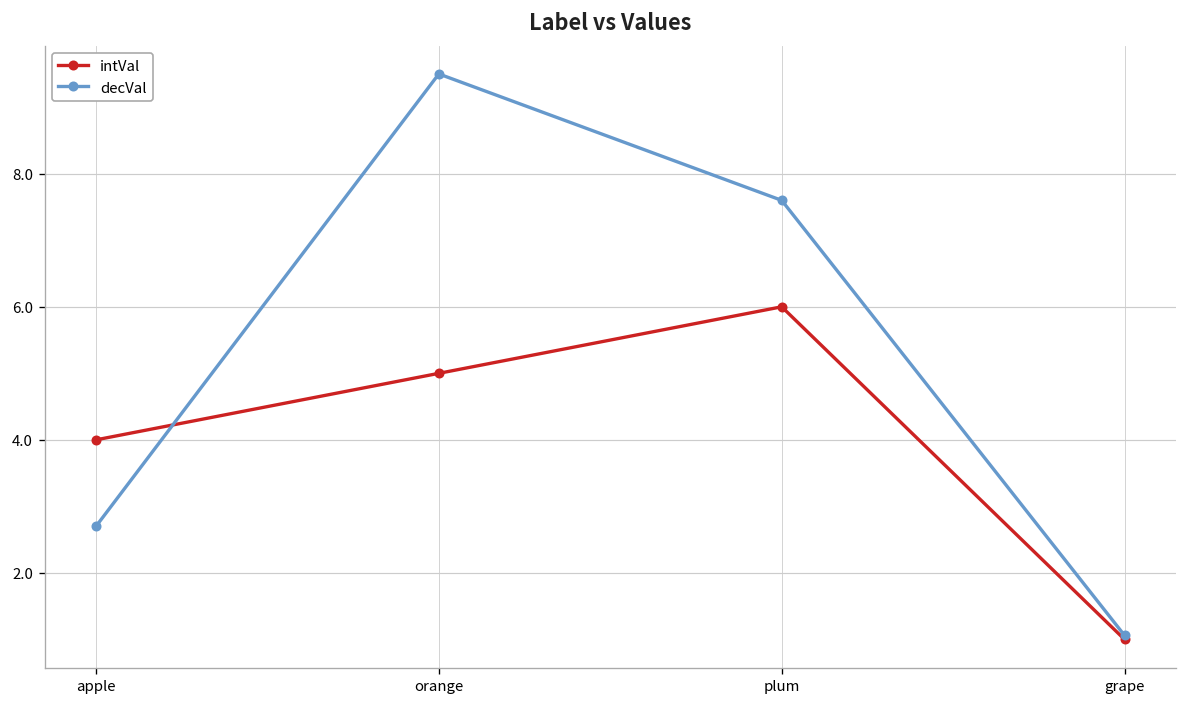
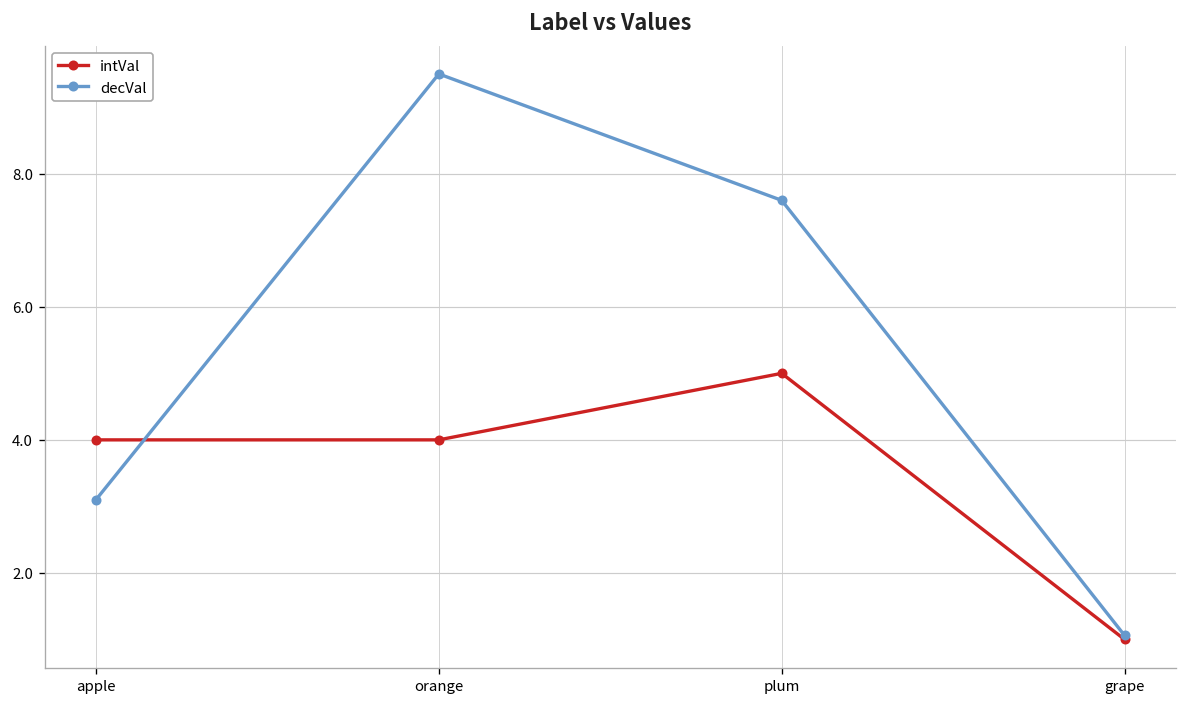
  {
    "intVal": {
      "apple": 4,
-     "orange": 5,
-     "plum": 6,
+     "orange": 4,
+     "plum": 5,
      "grape": 1
    },
    "decVal": {
-     "apple": 2.7,
+     "apple": 3.1,
      "orange": 9.5,
      "plum": 7.6,
      "grape": 1.1
    }
  }
